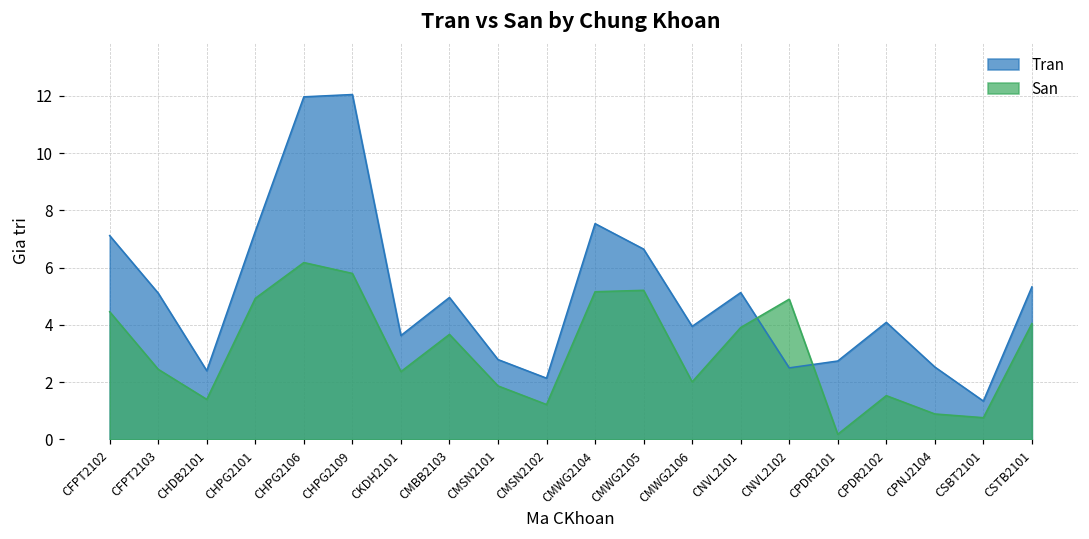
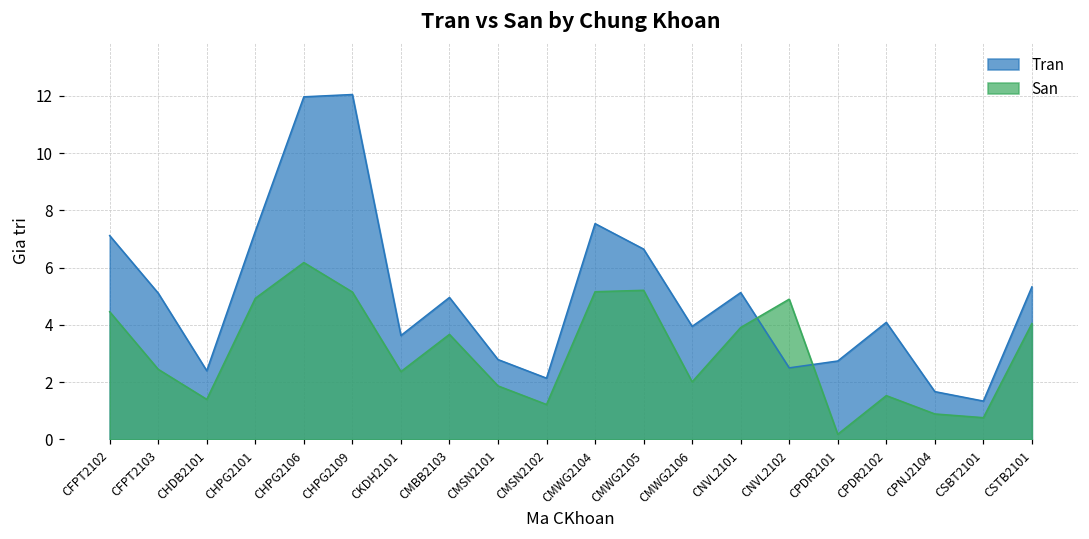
  {
    "Tran": {
      "CFPT2102": 7.1,
      "CFPT2103": 5.1,
      "CHDB2101": 2.4,
      "CHPG2101": 7.3,
      "CHPG2106": 12.0,
      "CHPG2109": 12.1,
      "CKDH2101": 3.6,
      "CMBB2103": 5.0,
      "CMSN2101": 2.8,
      "CMSN2102": 2.1,
      "CMWG2104": 7.5,
      "CMWG2105": 6.7,
      "CMWG2106": 4.0,
      "CNVL2101": 5.1,
      "CNVL2102": 2.5,
      "CPDR2101": 2.7,
      "CPDR2102": 4.1,
-     "CPNJ2104": 2.5,
+     "CPNJ2104": 1.7,
      "CSBT2101": 1.3,
      "CSTB2101": 5.3
    },
    "San": {
      "CFPT2102": 4.5,
      "CFPT2103": 2.5,
      "CHDB2101": 1.4,
      "CHPG2101": 4.9,
      "CHPG2106": 6.2,
-     "CHPG2109": 5.8,
+     "CHPG2109": 5.2,
      "CKDH2101": 2.4,
      "CMBB2103": 3.7,
      "CMSN2101": 1.9,
      "CMSN2102": 1.2,
      "CMWG2104": 5.2,
      "CMWG2105": 5.2,
      "CMWG2106": 2.0,
      "CNVL2101": 3.9,
      "CNVL2102": 4.9,
      "CPDR2101": 0.2,
      "CPDR2102": 1.5,
      "CPNJ2104": 0.9,
      "CSBT2101": 0.8,
      "CSTB2101": 4.1
    }
  }
